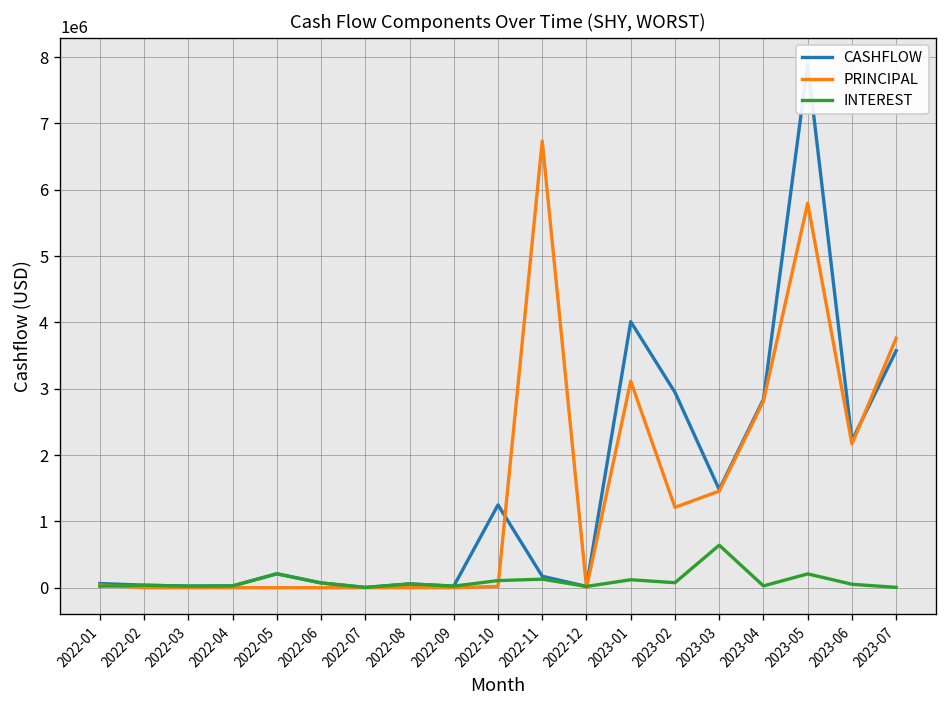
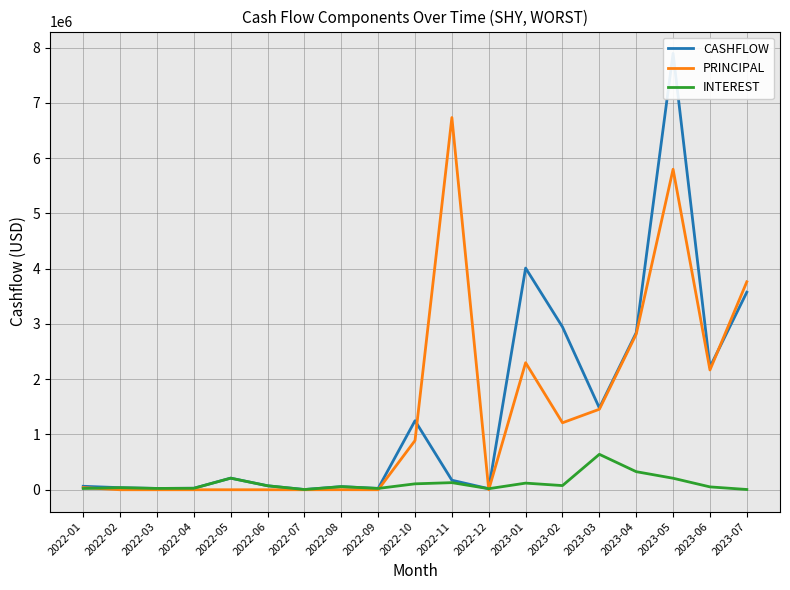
  {
    "CASHFLOW": {
      "2022-10": 1200000,
      "2023-01": 4000000,
      "2023-02": 2900000,
      "2023-06": 2200000,
      "2023-07": 3600000
    },
    "PRINCIPAL": {
      "2022-05": 0,
      "2022-06": 0,
      "2022-08": 0,
-     "2022-10": 0,
+     "2022-10": 900000,
      "2022-11": 6700000,
-     "2023-01": 3100000,
+     "2023-01": 2300000,
      "2023-02": 1200000,
      "2023-05": 5800000,
      "2023-06": 2200000,
      "2023-07": 3800000
    },
    "INTEREST": {
      "2022-10": 100000,
      "2023-01": 100000,
      "2023-02": 100000,
      "2023-03": 600000,
-     "2023-04": 0,
+     "2023-04": 300000,
      "2023-05": 200000,
      "2023-06": 100000,
      "2023-07": 0
    }
  }
